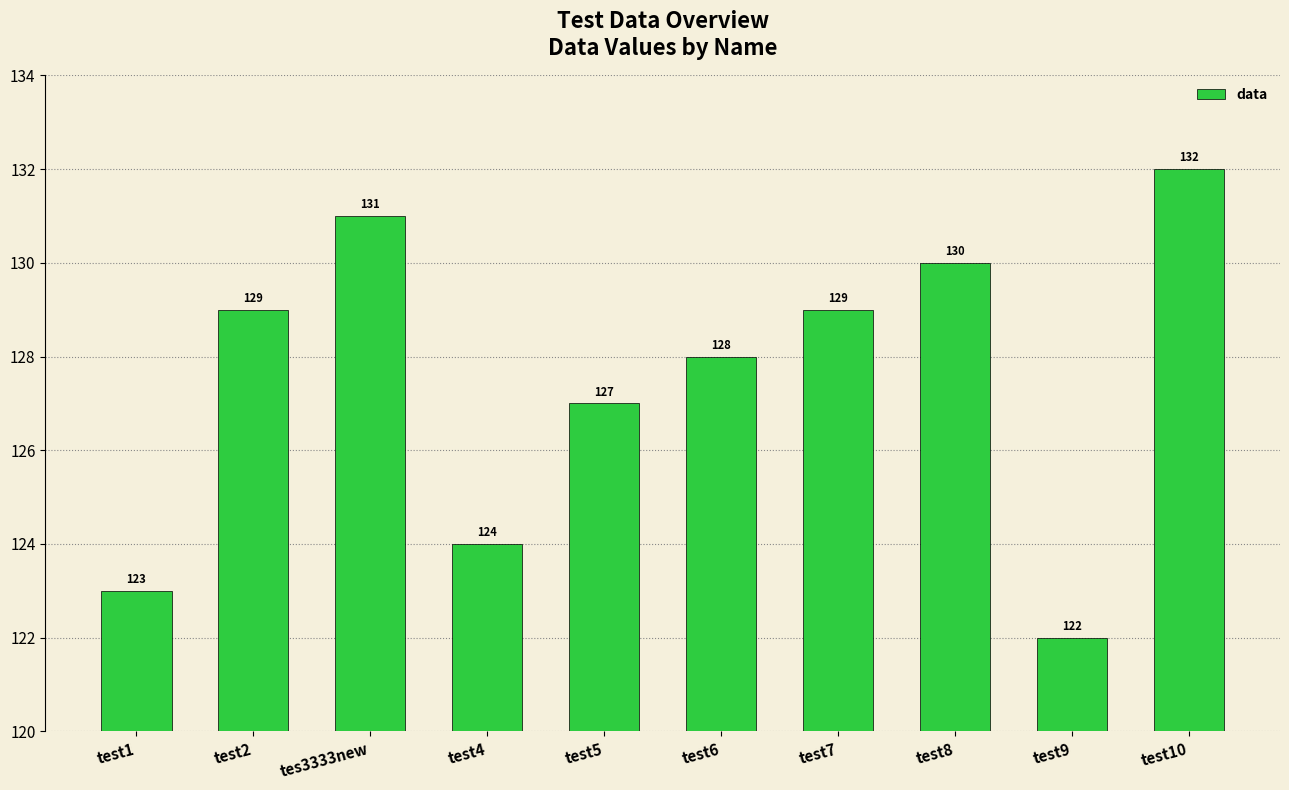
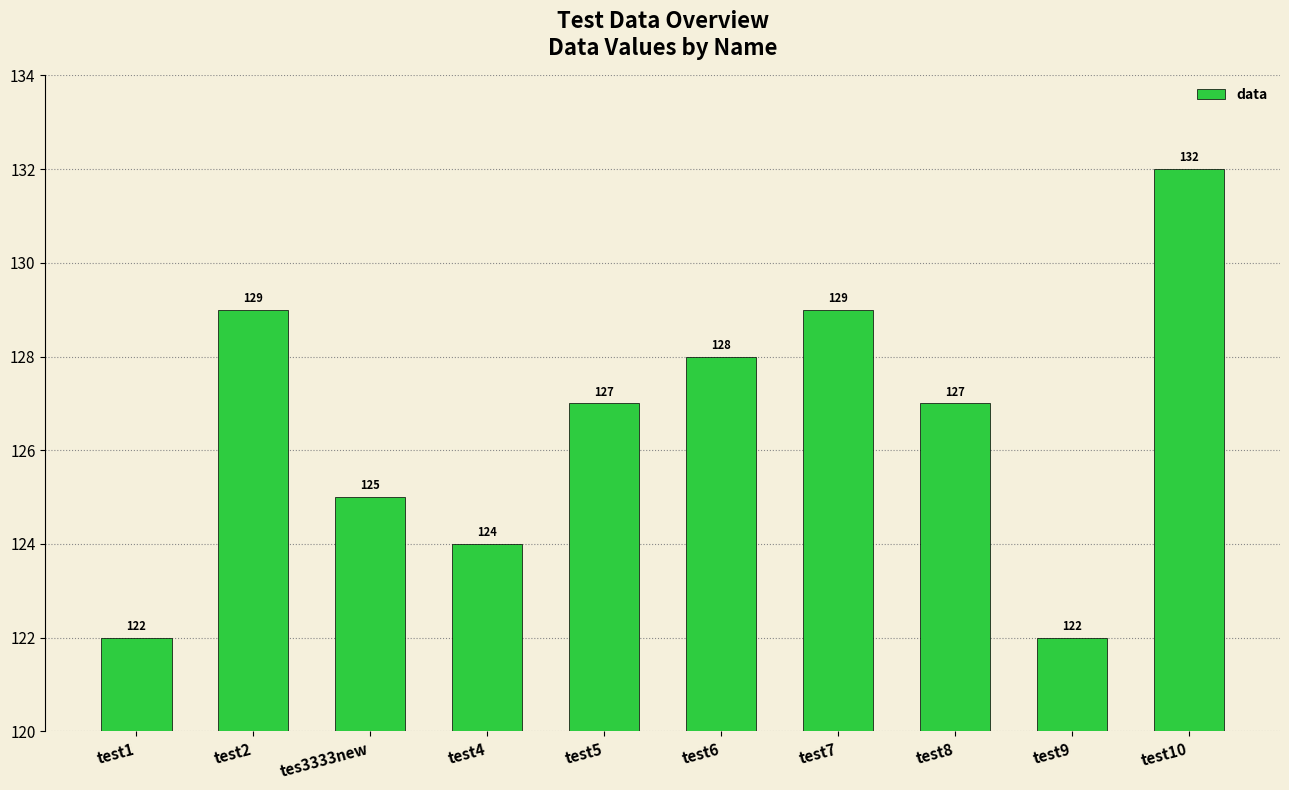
  {
-   "test1": 123,
+   "test1": 122,
    "test2": 129,
-   "tes3333new": 131,
+   "tes3333new": 125,
    "test4": 124,
    "test5": 127,
    "test6": 128,
    "test7": 129,
-   "test8": 130,
+   "test8": 127,
    "test9": 122,
    "test10": 132
  }
